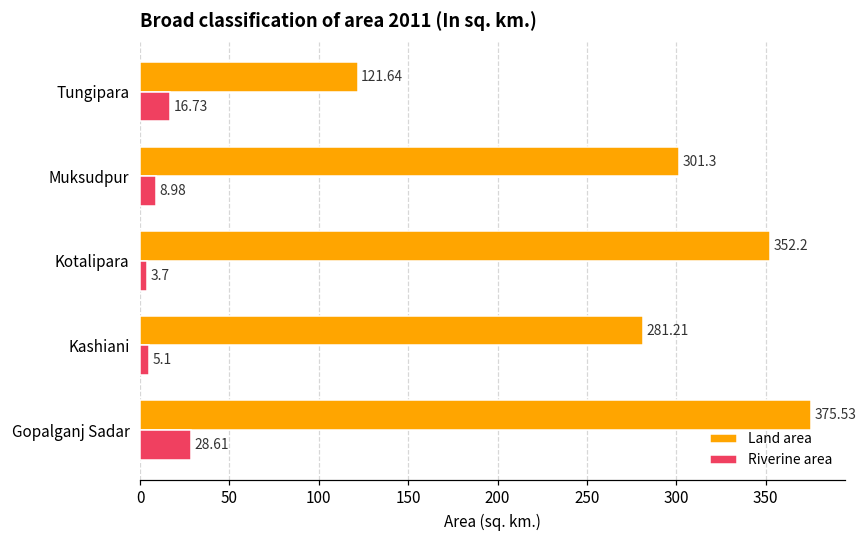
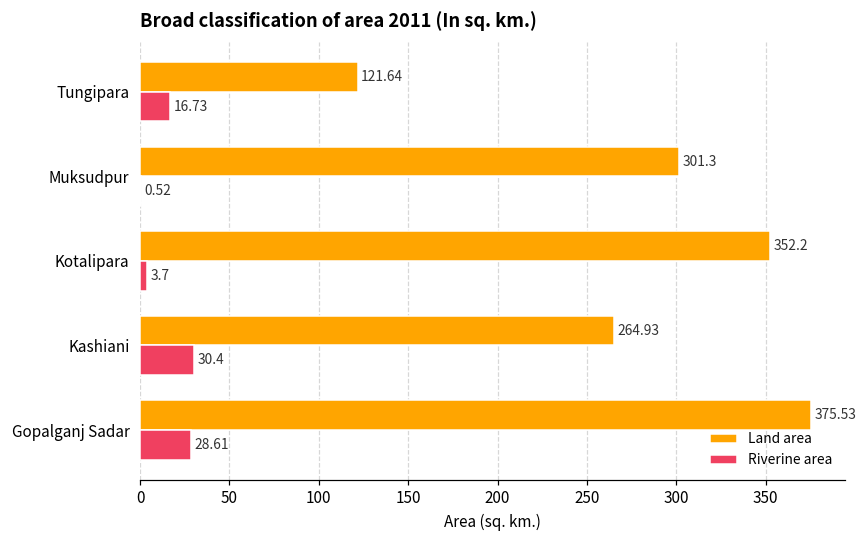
  {
    "Land area": {
      "Tungipara": 121.64,
      "Muksudpur": 301.3,
      "Kotalipara": 352.2,
-     "Kashiani": 281.21,
+     "Kashiani": 264.93,
      "Gopalganj Sadar": 375.53
    },
    "Riverine area": {
      "Tungipara": 16.73,
-     "Muksudpur": 8.98,
+     "Muksudpur": 0.52,
      "Kotalipara": 3.7,
-     "Kashiani": 5.1,
+     "Kashiani": 30.4,
      "Gopalganj Sadar": 28.61
    }
  }
